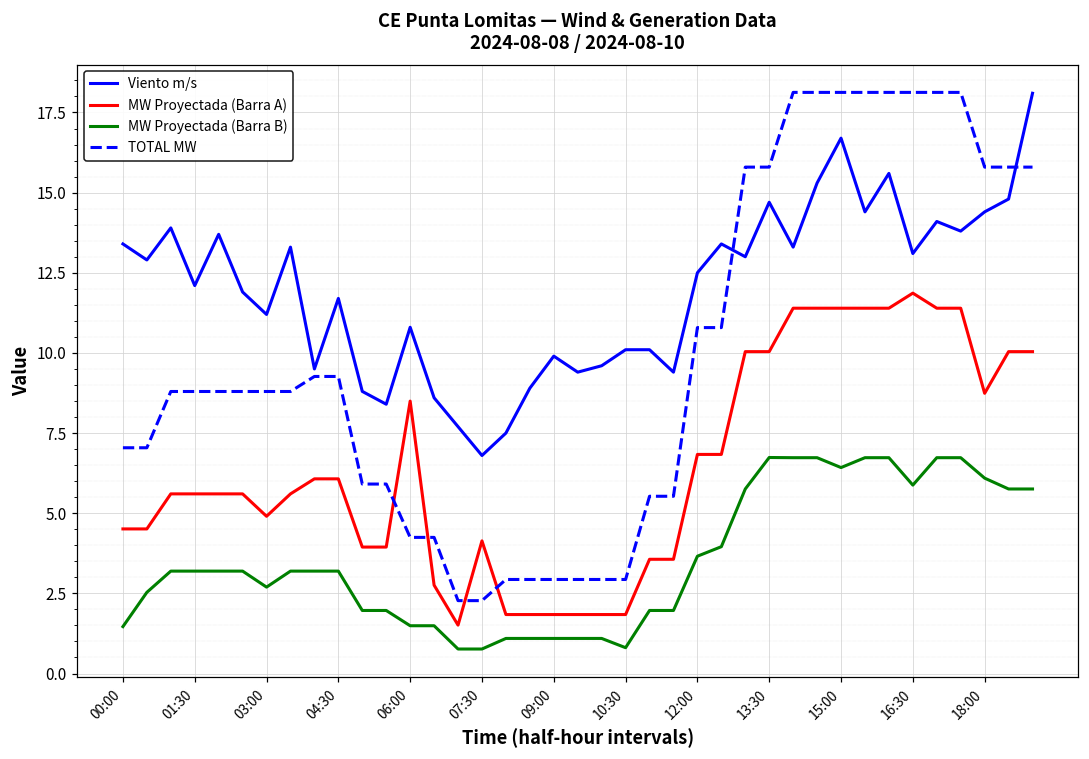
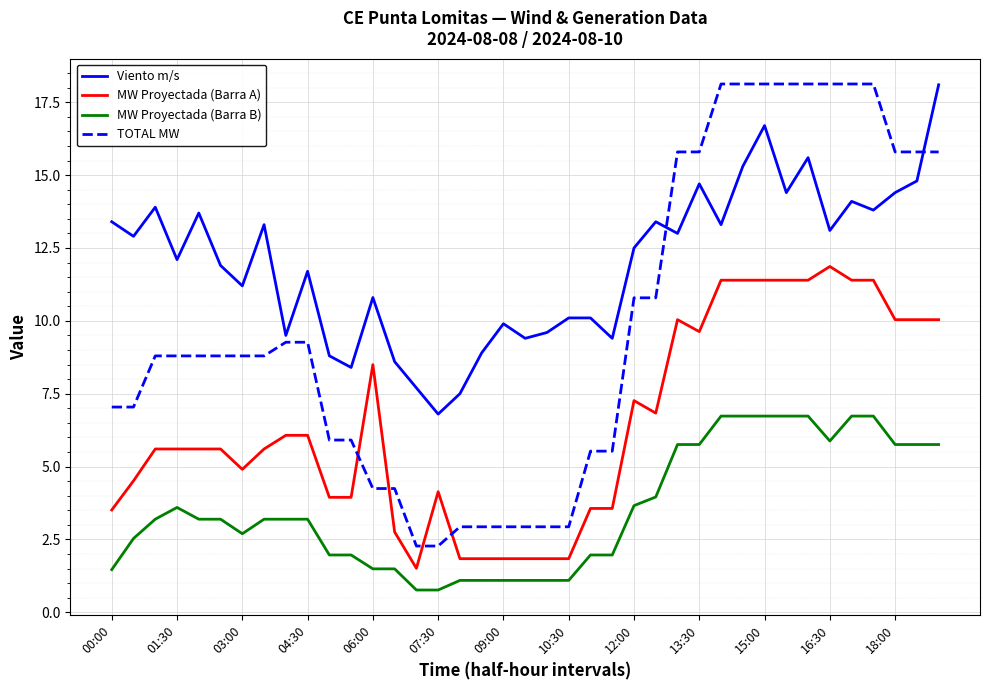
  {
    "MW Proyectada (Barra A)": {
-     "00:00": 4.5,
+     "00:00": 3.5,
      "01:30": 5.6,
      "03:00": 4.9,
      "04:30": 6.1,
      "06:00": 8.5,
      "07:30": 4.1,
      "09:00": 1.8,
      "10:30": 1.8,
-     "12:00": 6.8,
-     "13:30": 10.0,
+     "12:00": 7.3,
+     "13:30": 9.6,
      "15:00": 11.4,
      "16:30": 11.9,
-     "18:00": 8.7
+     "18:00": 10.0
    },
    "MW Proyectada (Barra B)": {
      "00:00": 1.5,
-     "01:30": 3.2,
+     "01:30": 3.6,
      "03:00": 2.7,
      "04:30": 3.2,
      "06:00": 1.5,
      "07:30": 0.8,
      "09:00": 1.1,
-     "10:30": 0.8,
+     "10:30": 1.1,
      "12:00": 3.7,
-     "13:30": 6.7,
-     "15:00": 6.4,
+     "13:30": 5.8,
+     "15:00": 6.7,
      "16:30": 5.9,
-     "18:00": 6.1
+     "18:00": 5.8
    }
  }
